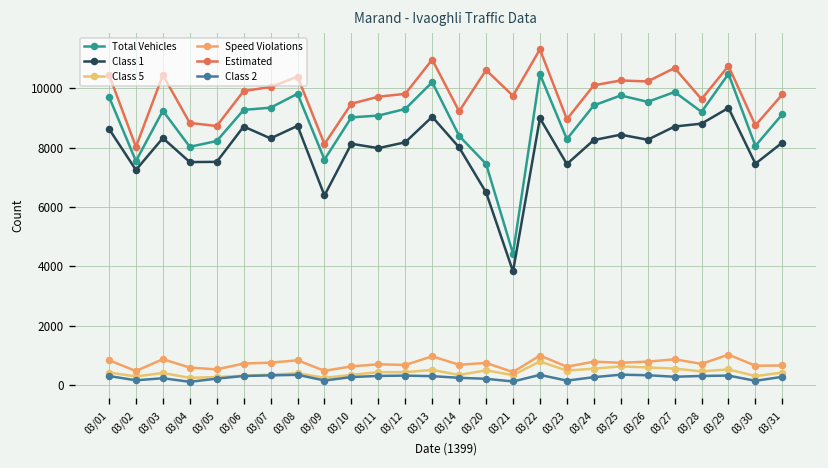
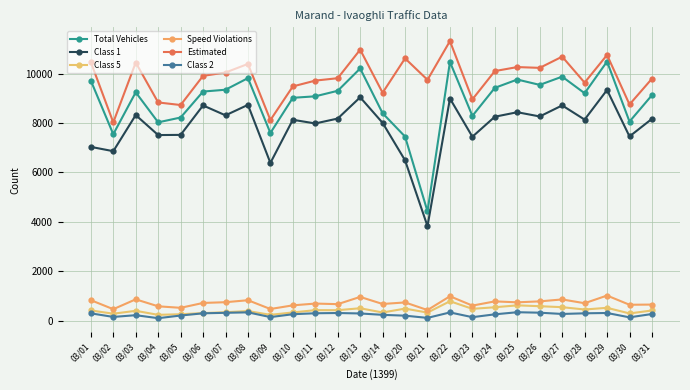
  {
    "Class 1": {
-     "03/01": 8600,
-     "03/02": 7200,
+     "03/01": 7000,
+     "03/02": 6900,
      "03/03": 8300,
      "03/04": 7500,
      "03/05": 7500,
      "03/06": 8700,
      "03/07": 8300,
      "03/08": 8700,
      "03/09": 6400,
      "03/10": 8100,
      "03/11": 8000,
      "03/12": 8200,
      "03/13": 9000,
      "03/14": 8000,
      "03/20": 6500,
      "03/21": 3800,
      "03/22": 9000,
      "03/23": 7400,
      "03/24": 8300,
      "03/25": 8400,
      "03/26": 8300,
      "03/27": 8700,
-     "03/28": 8800,
+     "03/28": 8100,
      "03/29": 9300,
      "03/30": 7500,
      "03/31": 8200
    }
  }
